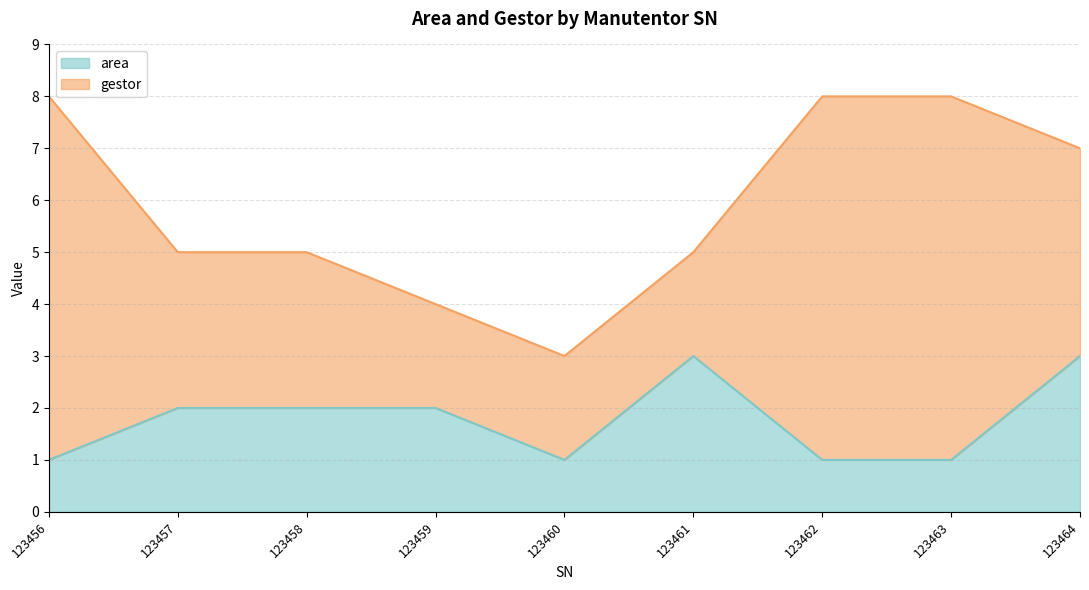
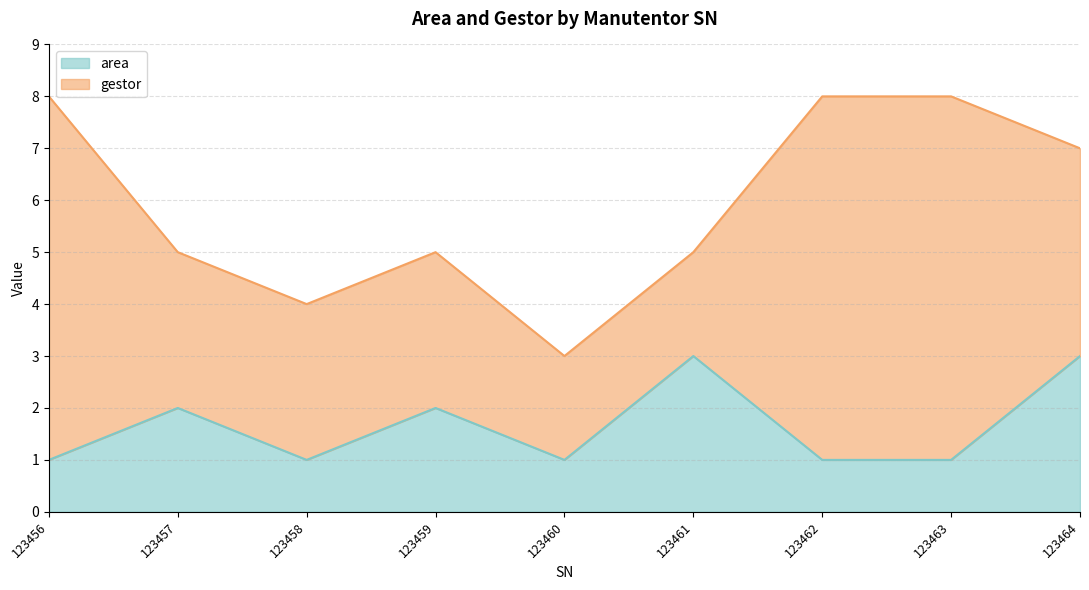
  {
    "area": {
      "123456": 1,
      "123457": 2,
-     "123458": 2,
+     "123458": 1,
      "123459": 2,
      "123460": 1,
      "123461": 3,
      "123462": 1,
      "123463": 1,
      "123464": 3
    },
    "gestor": {
      "123456": 7,
      "123457": 3,
      "123458": 3,
-     "123459": 2,
+     "123459": 3,
      "123460": 2,
      "123461": 2,
      "123462": 7,
      "123463": 7,
      "123464": 4
    }
  }
